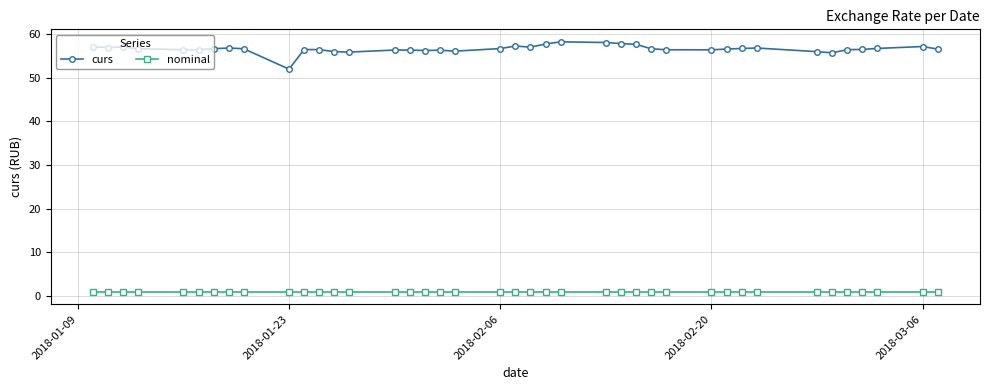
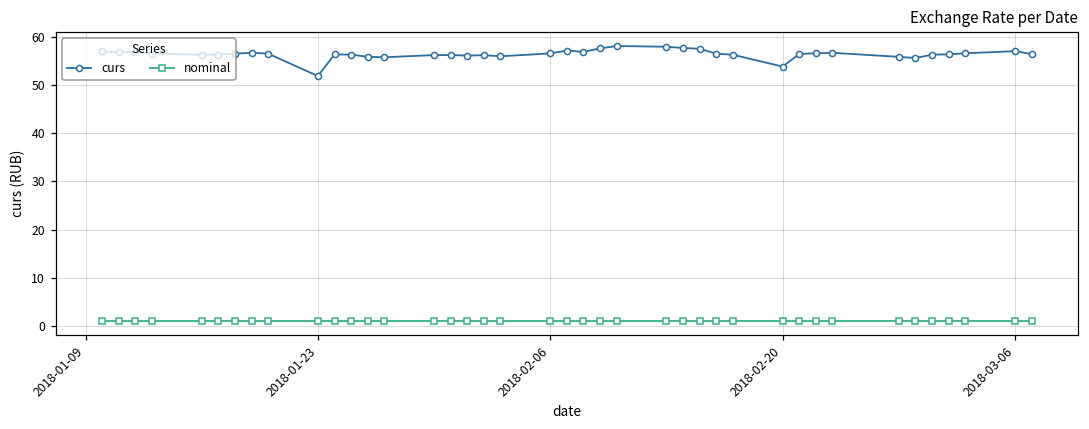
  {
    "curs": {
      "2018-01-23": 52,
      "2018-02-06": 57,
-     "2018-02-20": 56,
+     "2018-02-20": 54,
      "2018-03-06": 57
    },
    "nominal": {
      "2018-01-23": 1,
      "2018-02-06": 1,
      "2018-02-20": 1,
      "2018-03-06": 1
    }
  }
